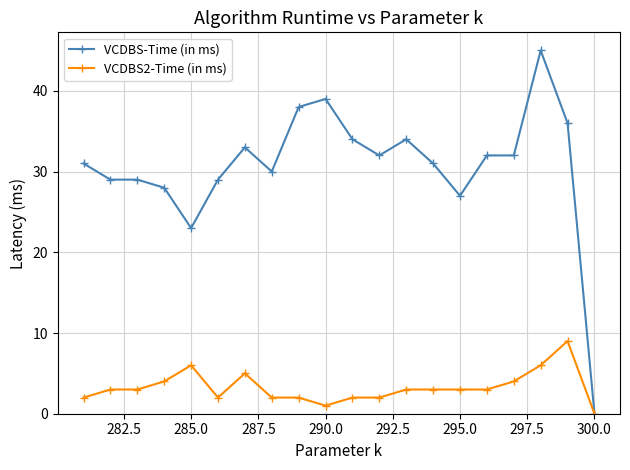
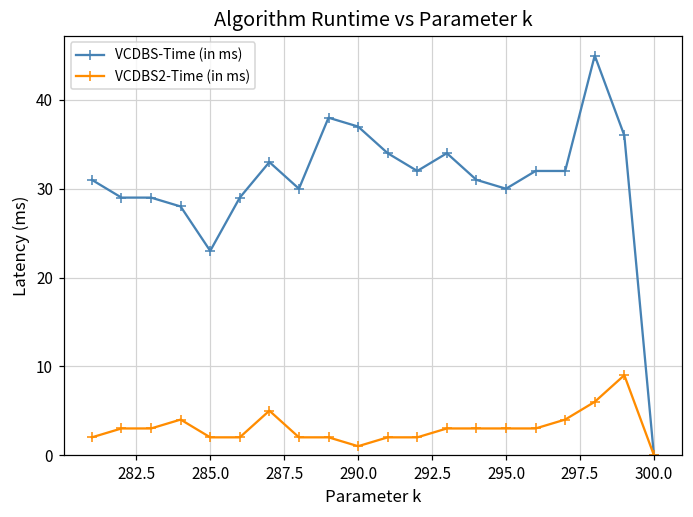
  {
    "VCDBS-Time (in ms)": {
      "285.0": 23,
-     "290.0": 39,
-     "295.0": 27
+     "290.0": 37,
+     "295.0": 30
    },
    "VCDBS2-Time (in ms)": {
-     "285.0": 6,
+     "285.0": 2,
      "290.0": 1,
      "295.0": 3
    }
  }
